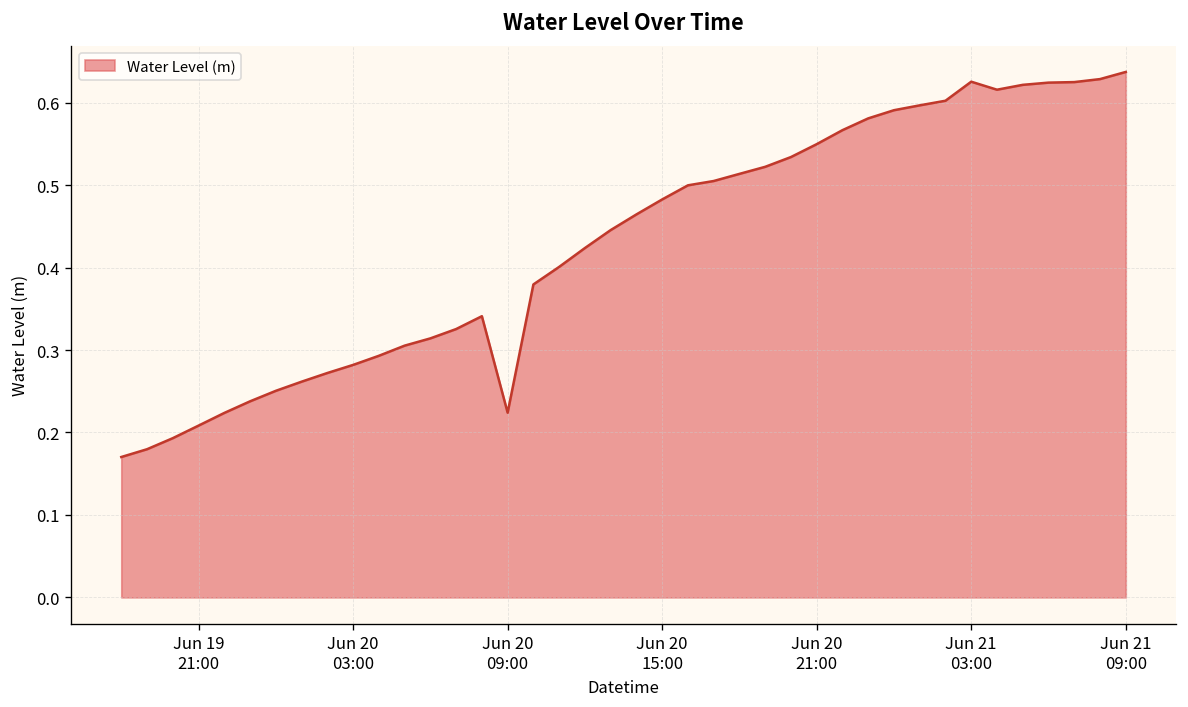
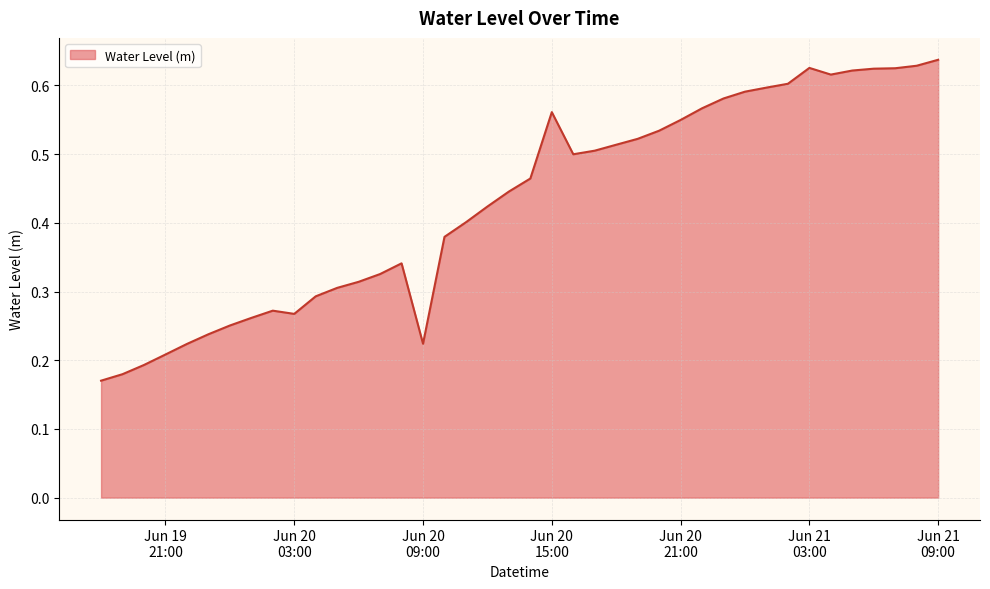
  {
    "Jun 19 21:00": 0.21,
-   "Jun 20 03:00": 0.28,
+   "Jun 20 03:00": 0.27,
    "Jun 20 09:00": 0.22,
-   "Jun 20 15:00": 0.48,
+   "Jun 20 15:00": 0.56,
    "Jun 20 21:00": 0.55,
    "Jun 21 03:00": 0.63,
    "Jun 21 09:00": 0.64
  }
